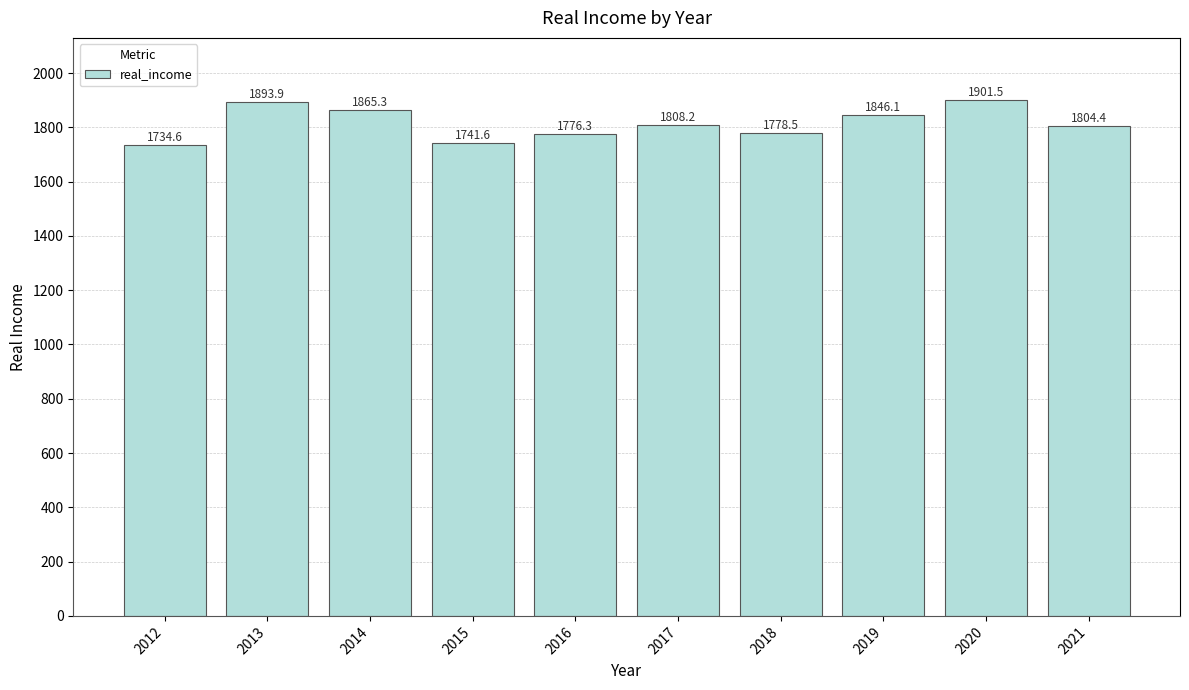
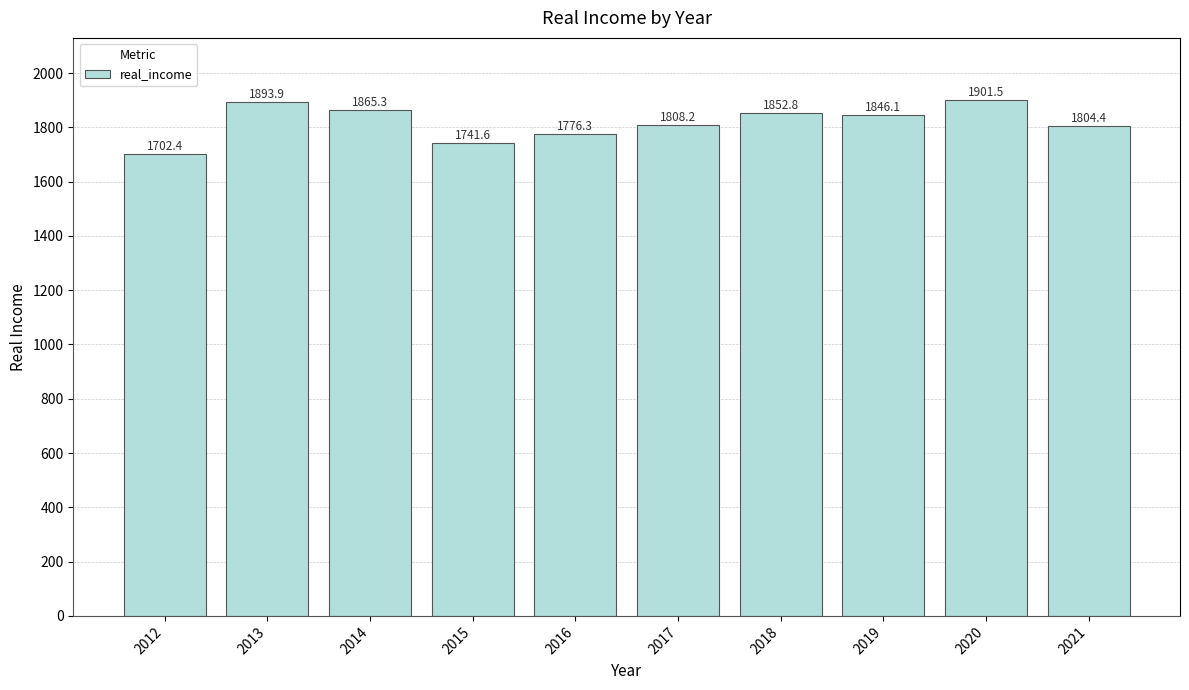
  {
-   "2012": 1734.6,
+   "2012": 1702.4,
    "2013": 1893.9,
    "2014": 1865.3,
    "2015": 1741.6,
    "2016": 1776.3,
    "2017": 1808.2,
-   "2018": 1778.5,
+   "2018": 1852.8,
    "2019": 1846.1,
    "2020": 1901.5,
    "2021": 1804.4
  }
